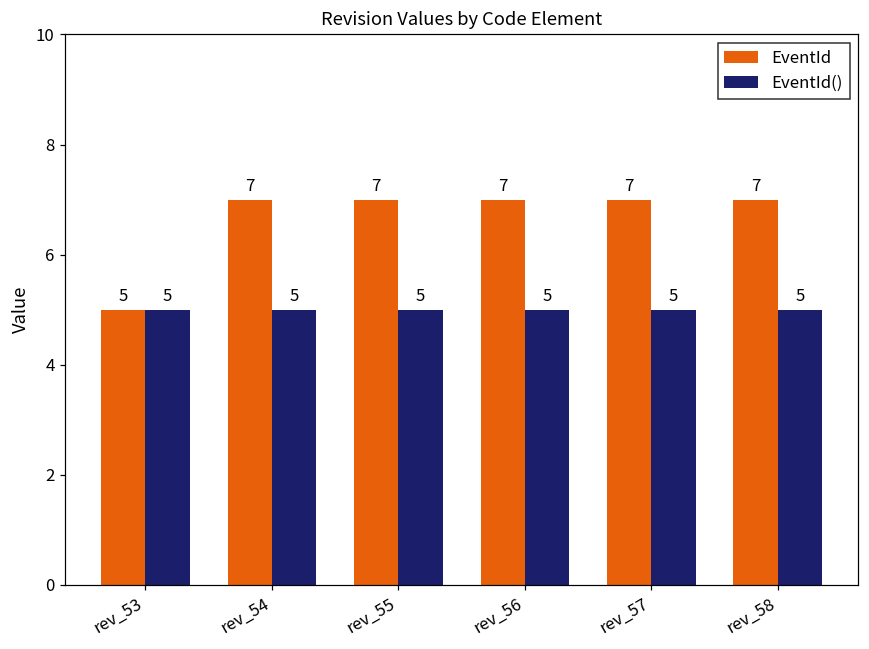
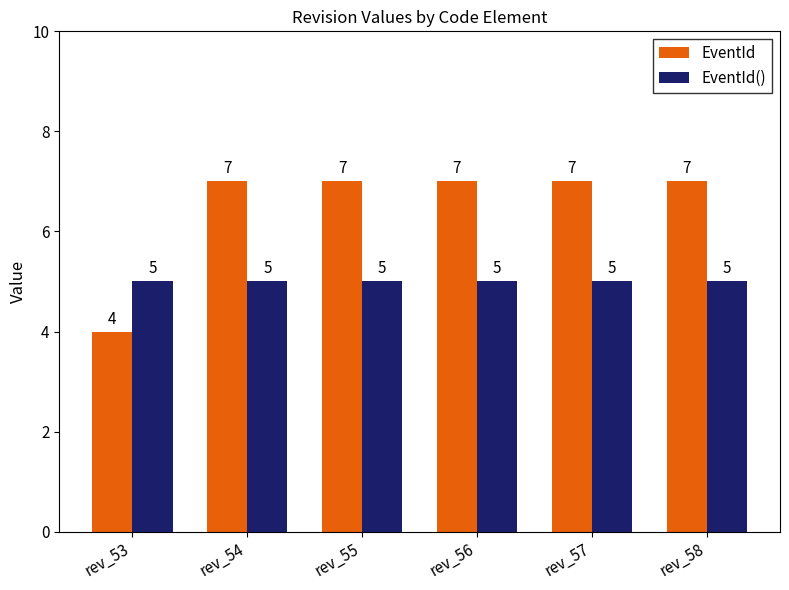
  {
    "EventId": {
-     "rev_53": 5,
+     "rev_53": 4,
      "rev_54": 7,
      "rev_55": 7,
      "rev_56": 7,
      "rev_57": 7,
      "rev_58": 7
    },
    "EventId()": {
      "rev_53": 5,
      "rev_54": 5,
      "rev_55": 5,
      "rev_56": 5,
      "rev_57": 5,
      "rev_58": 5
    }
  }
